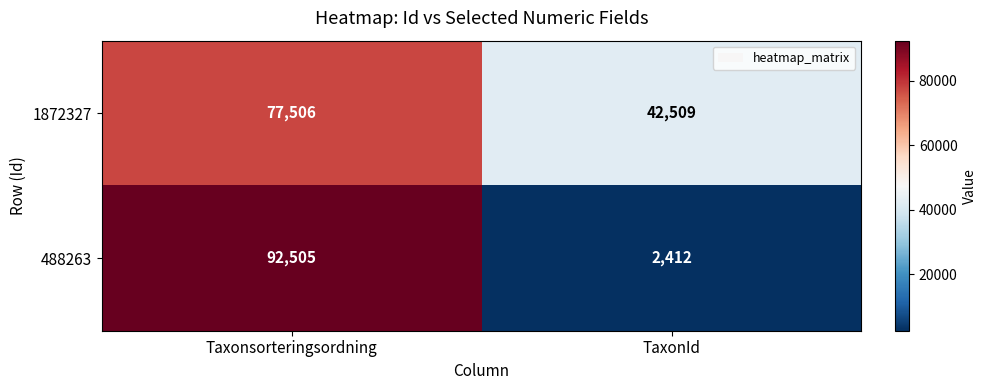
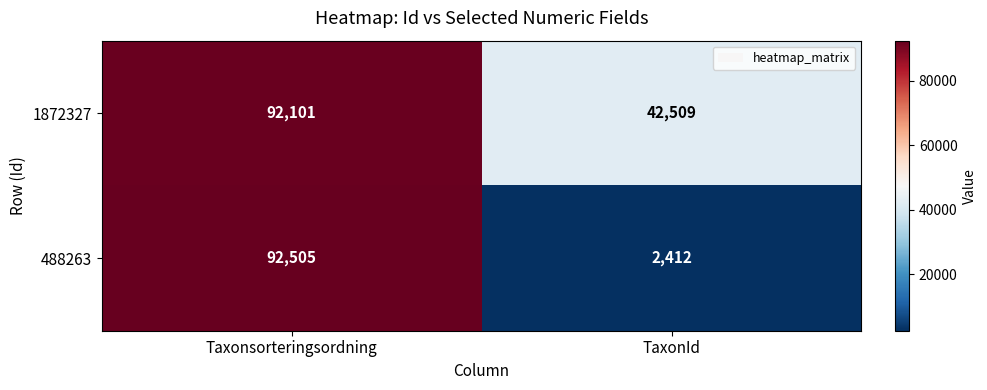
  {
    "1872327": {
-     "Taxonsorteringsordning": "77,506",
+     "Taxonsorteringsordning": "92,101",
      "TaxonId": "42,509"
    },
    "488263": {
      "Taxonsorteringsordning": "92,505",
      "TaxonId": "2,412"
    }
  }
